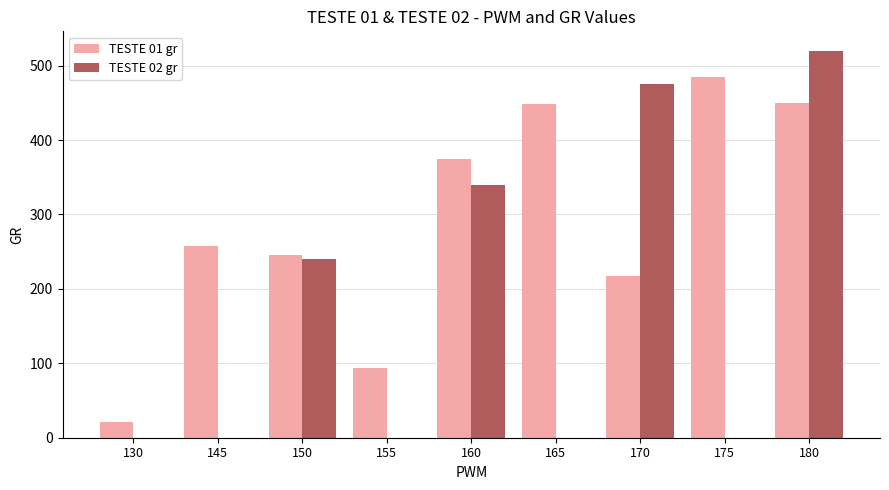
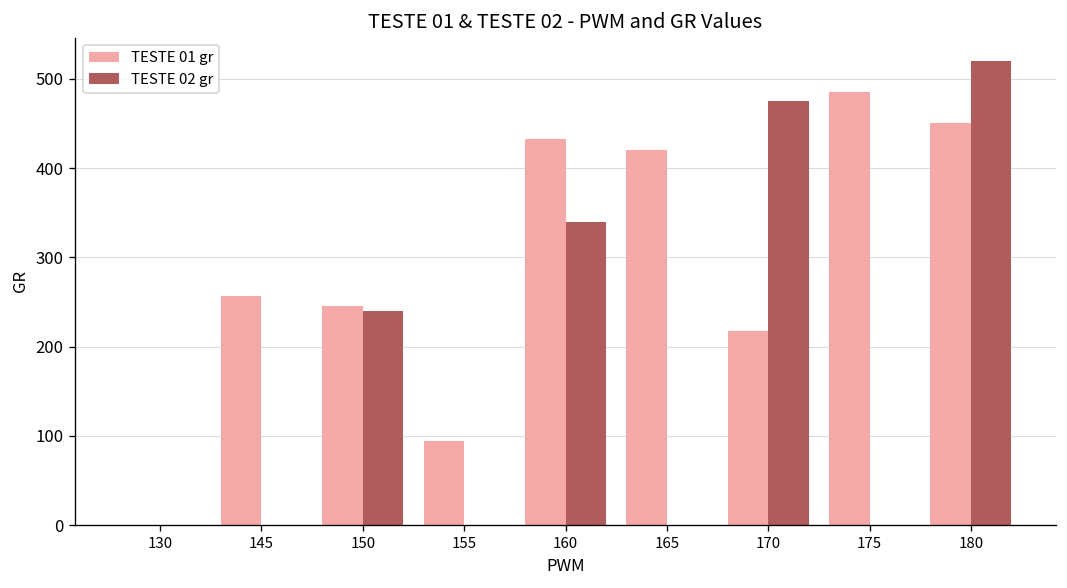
  {
    "TESTE 01 gr": {
-     "130": 20,
+     "130": 0,
      "145": 260,
      "150": 250,
      "155": 90,
-     "160": 380,
-     "165": 450,
+     "160": 430,
+     "165": 420,
      "170": 220,
      "175": 490,
      "180": 450
    },
    "TESTE 02 gr": {
      "130": 0,
      "145": 0,
      "150": 240,
      "155": 0,
      "160": 340,
      "165": 0,
      "170": 480,
      "175": 0,
      "180": 520
    }
  }
